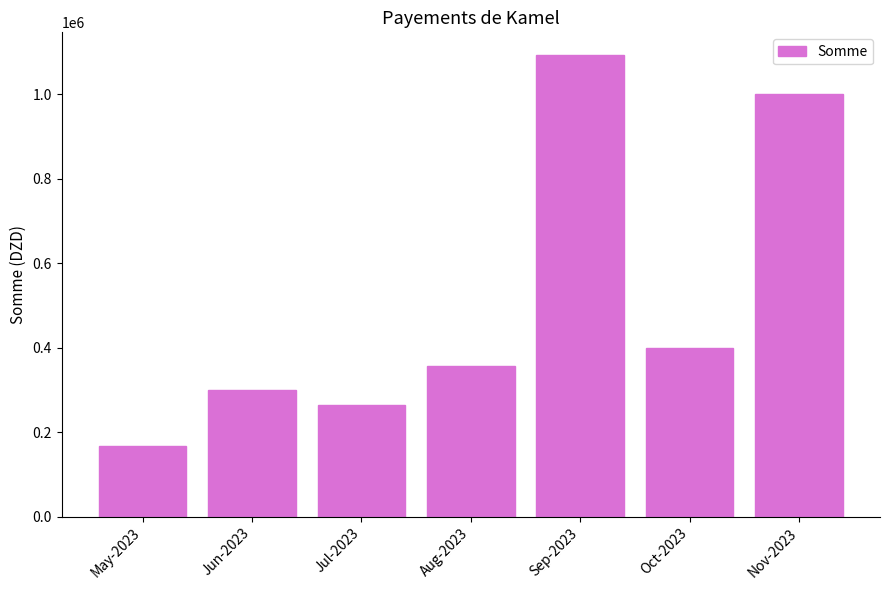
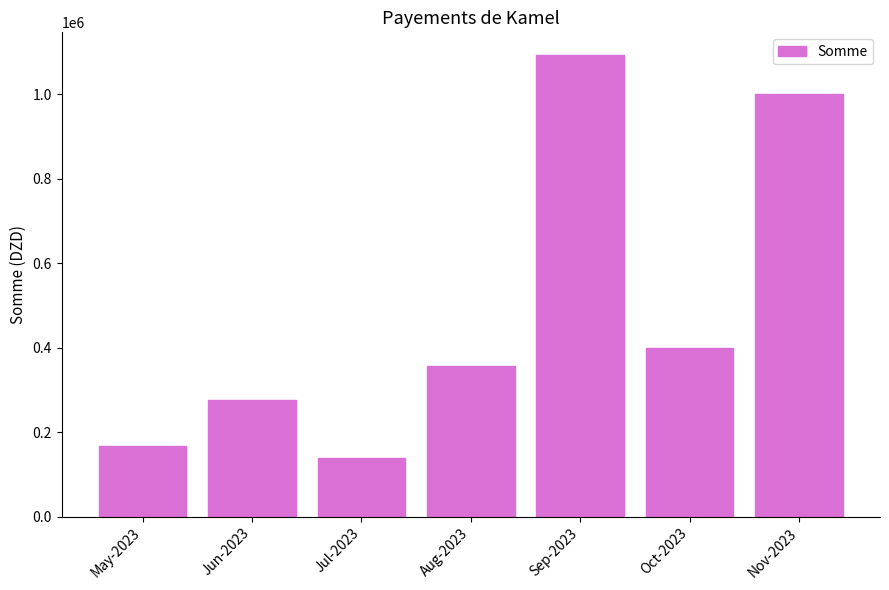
  {
    "May-2023": 170000,
-   "Jun-2023": 300000,
-   "Jul-2023": 270000,
+   "Jun-2023": 280000,
+   "Jul-2023": 140000,
    "Aug-2023": 360000,
    "Sep-2023": 1090000,
    "Oct-2023": 400000,
    "Nov-2023": 1000000
  }
